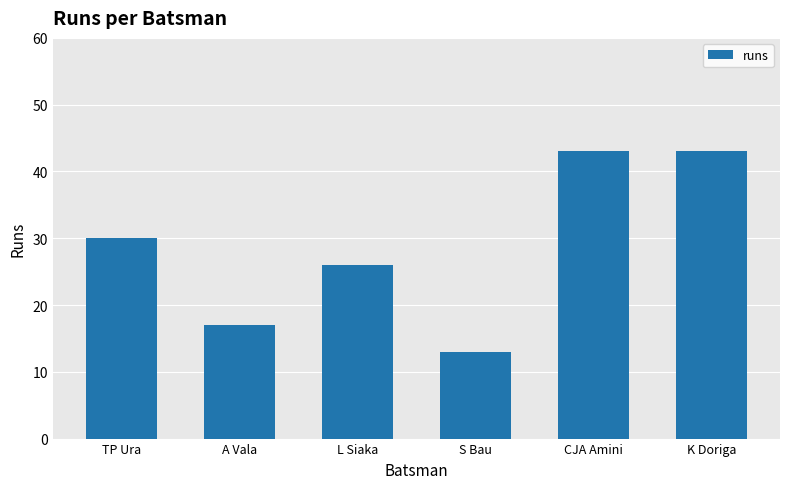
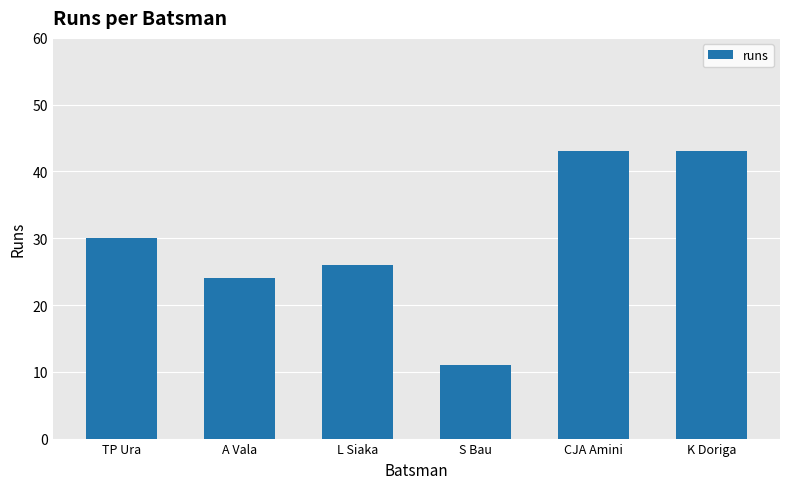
  {
    "TP Ura": 30,
-   "A Vala": 17,
+   "A Vala": 24,
    "L Siaka": 26,
-   "S Bau": 13,
+   "S Bau": 11,
    "CJA Amini": 43,
    "K Doriga": 43
  }
